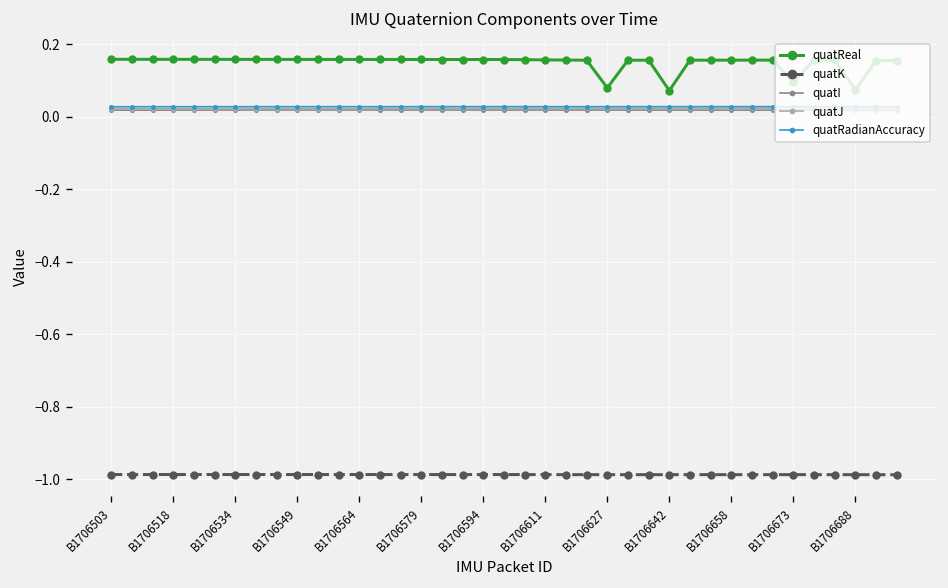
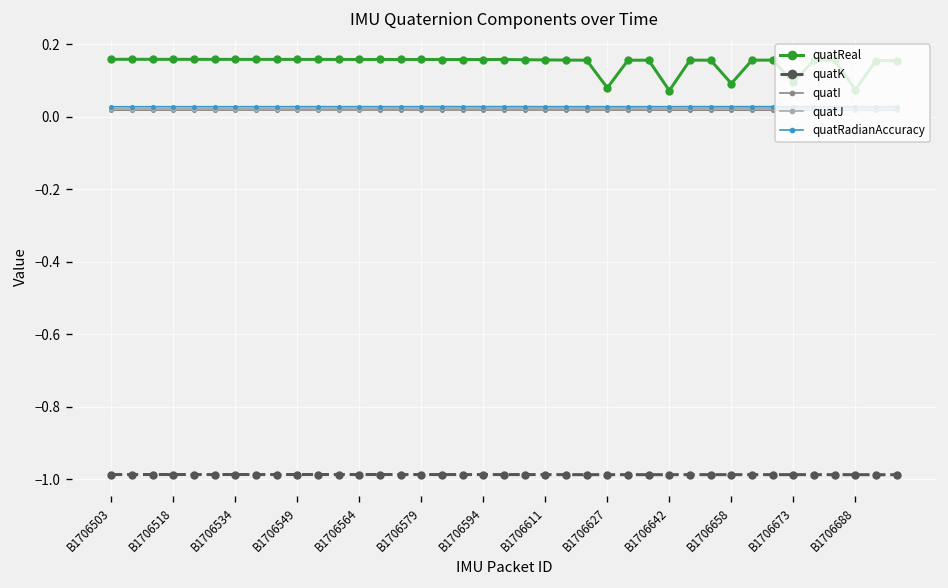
  {
    "quatReal": {
      "B1706503": 0.16,
      "B1706518": 0.16,
      "B1706534": 0.16,
      "B1706549": 0.16,
      "B1706564": 0.16,
      "B1706579": 0.16,
      "B1706594": 0.16,
      "B1706611": 0.16,
      "B1706627": 0.08,
      "B1706642": 0.07,
-     "B1706658": 0.16
+     "B1706658": 0.09
    },
    "quatK": {
      "B1706503": -0.99,
      "B1706518": -0.99,
      "B1706534": -0.99,
      "B1706549": -0.99,
      "B1706564": -0.99,
      "B1706579": -0.99,
      "B1706594": -0.99,
      "B1706611": -0.99,
      "B1706627": -0.99,
      "B1706642": -0.99,
      "B1706658": -0.99,
      "B1706673": -0.99,
      "B1706688": -0.99
    }
  }
